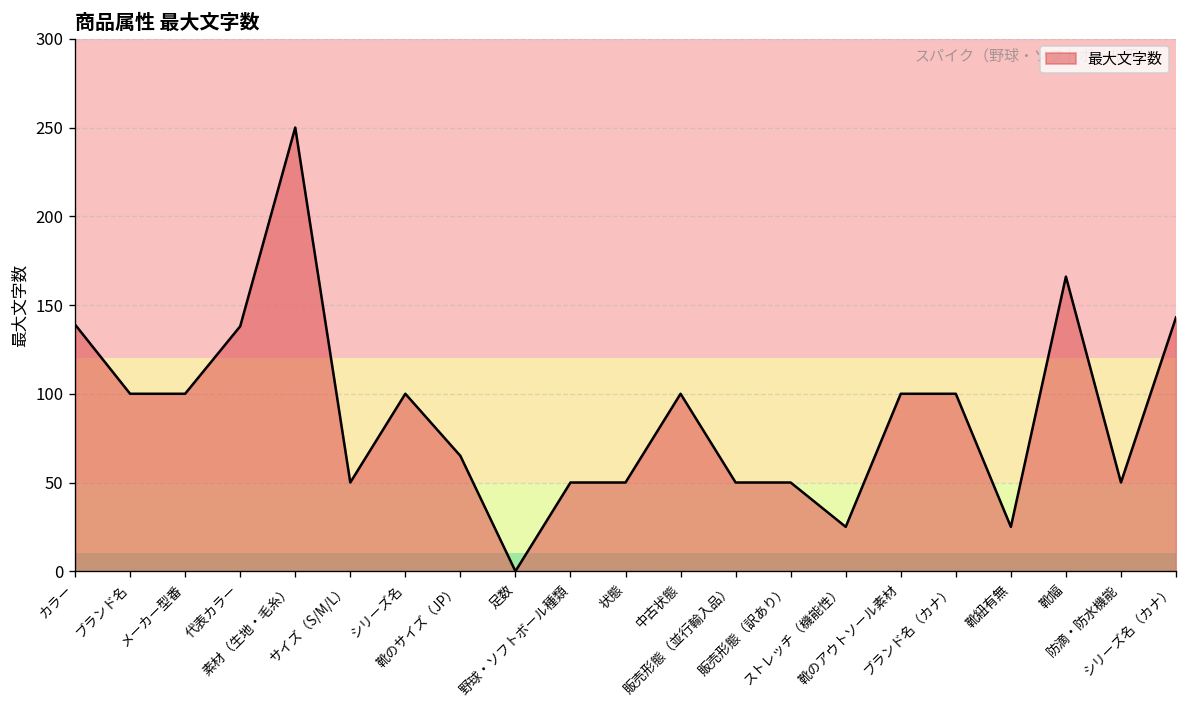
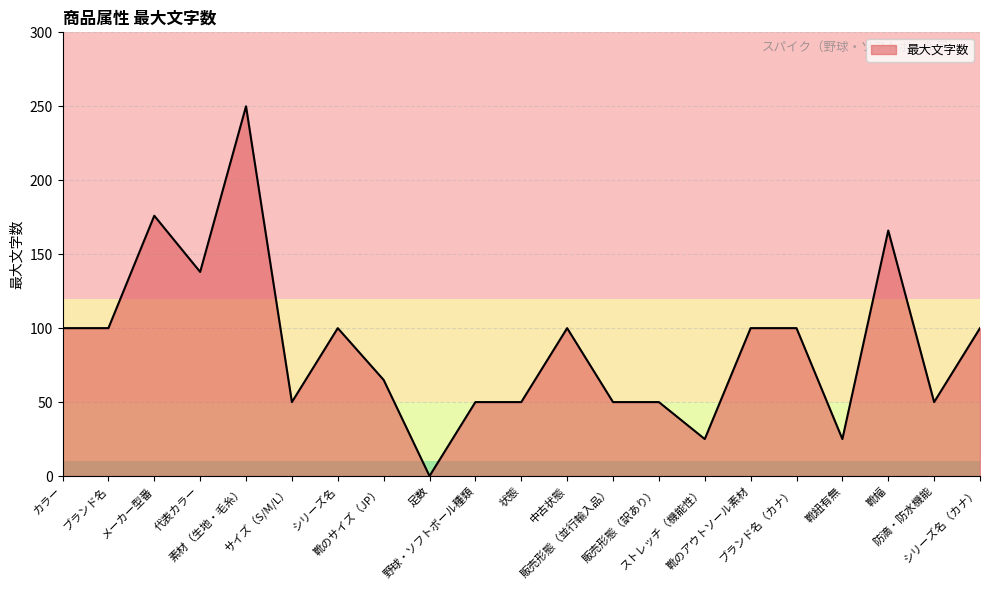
  {
-   "カラー": 139,
+   "カラー": 100,
    "ブランド名": 100,
-   "メーカー型番": 100,
+   "メーカー型番": 176,
    "代表カラー": 138,
    "素材（生地・毛糸）": 250,
    "サイズ（S/M/L）": 50,
    "シリーズ名": 100,
    "靴のサイズ（JP）": 65,
    "足数": 0,
    "野球・ソフトボール種類": 50,
    "状態": 50,
    "中古状態": 100,
    "販売形態（並行輸入品）": 50,
    "販売形態（訳あり）": 50,
    "ストレッチ（機能性）": 25,
    "靴のアウトソール素材": 100,
    "ブランド名（カナ）": 100,
    "靴紐有無": 25,
    "靴幅": 166,
    "防滴・防水機能": 50,
-   "シリーズ名（カナ）": 143
+   "シリーズ名（カナ）": 100
  }
